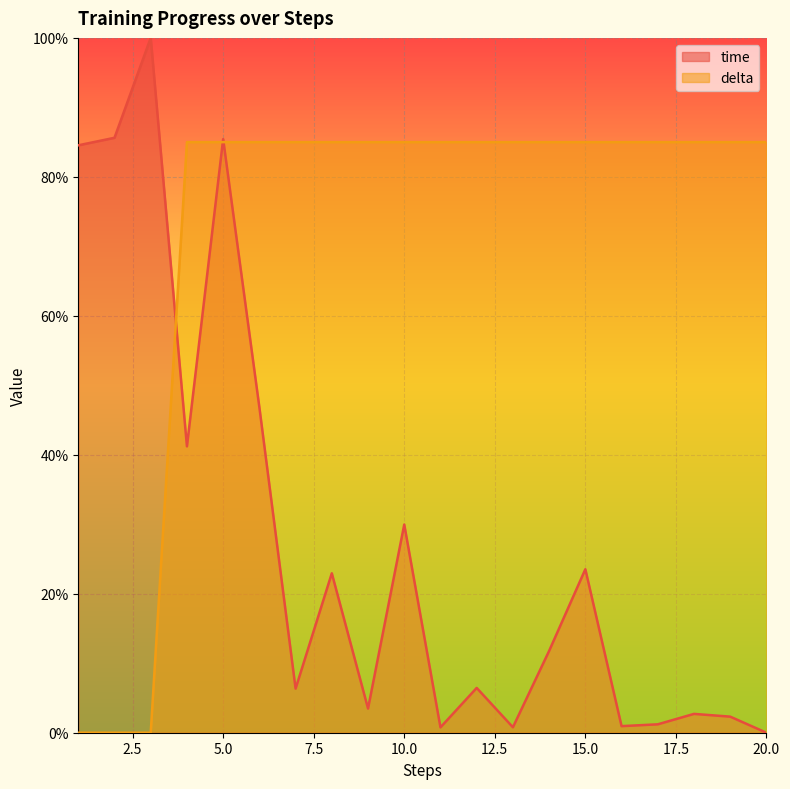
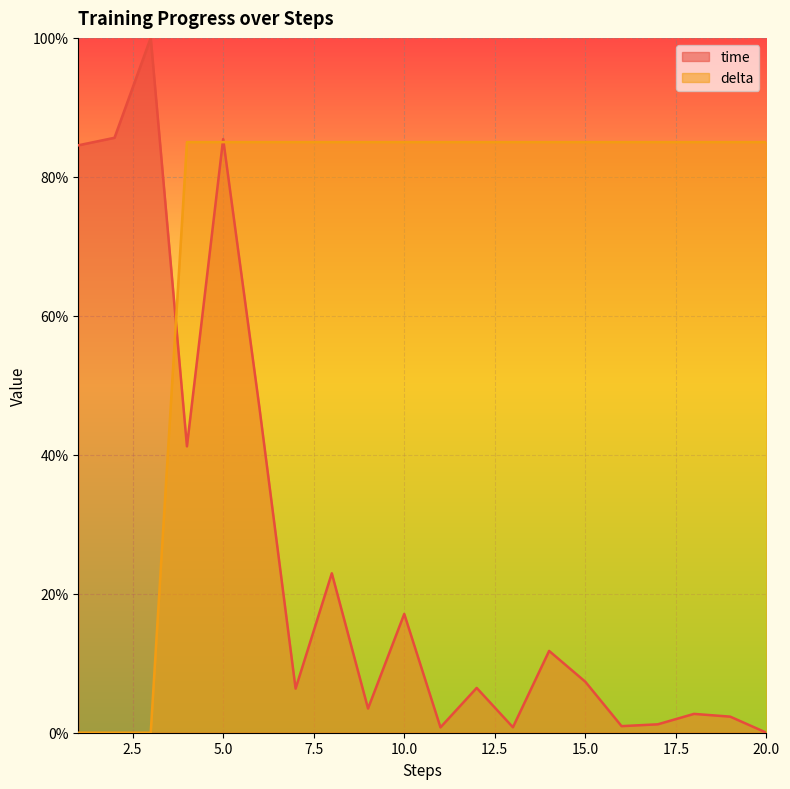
  {
    "time": {
      "5.0": "85%",
-     "10.0": "30%",
-     "15.0": "24%",
+     "10.0": "17%",
+     "15.0": "7%",
      "20.0": "0%"
    },
    "delta": {
      "5.0": "85%",
      "10.0": "85%",
      "15.0": "85%",
      "20.0": "85%"
    }
  }
